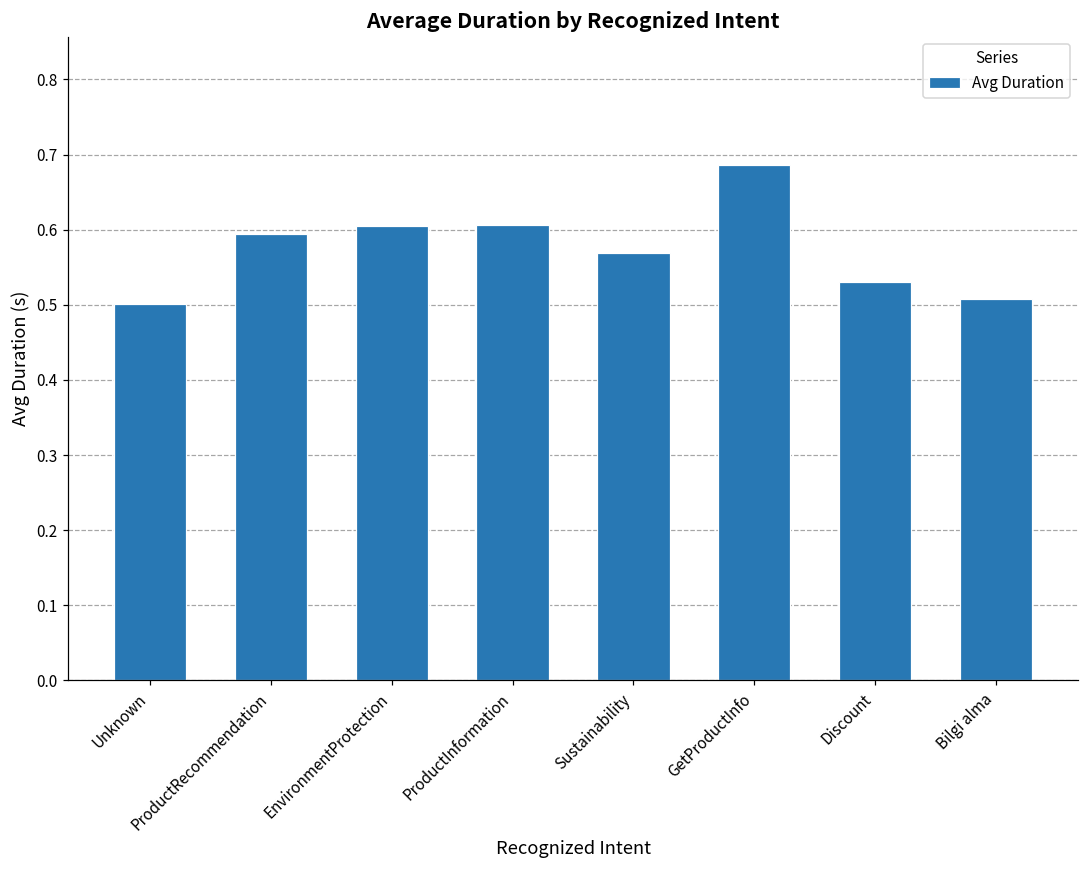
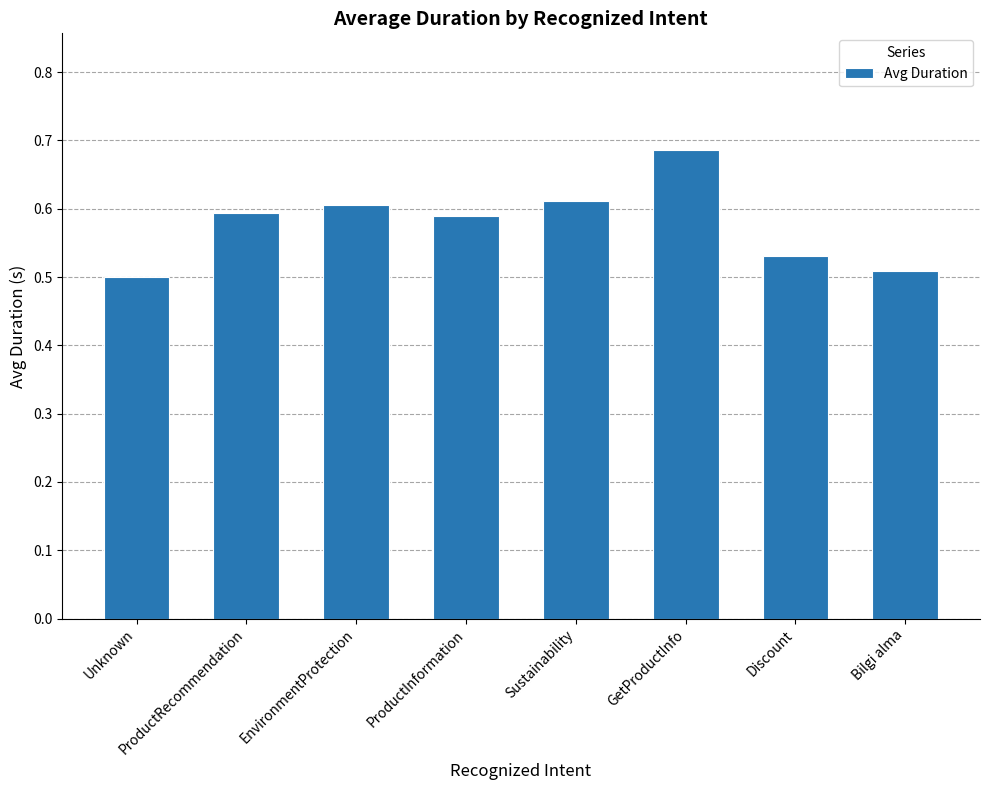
  {
    "Unknown": 0.50,
    "ProductRecommendation": 0.59,
    "EnvironmentProtection": 0.60,
-   "ProductInformation": 0.61,
-   "Sustainability": 0.57,
+   "ProductInformation": 0.59,
+   "Sustainability": 0.61,
    "GetProductInfo": 0.69,
    "Discount": 0.53,
    "Bilgi alma": 0.51
  }
